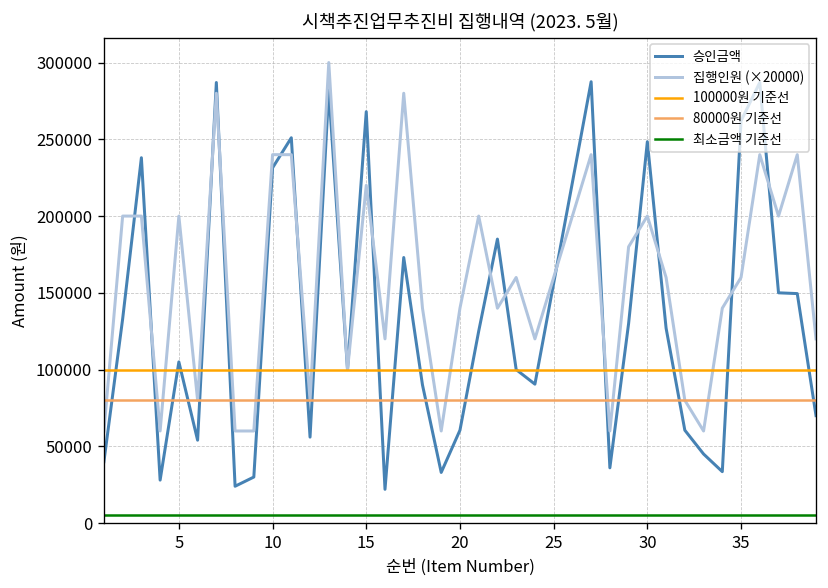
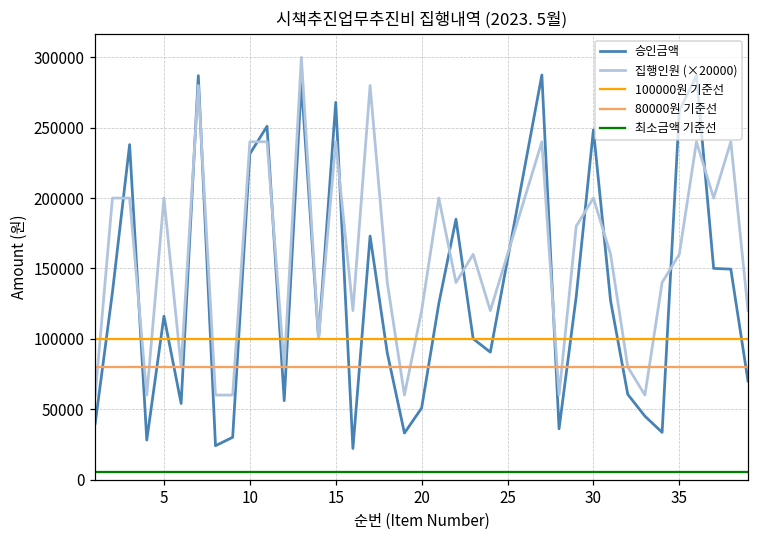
  {
    "승인금액": {
-     "5": 105000,
+     "5": 116000,
      "10": 231000,
      "15": 268000,
-     "20": 61000,
+     "20": 51000,
      "30": 248000
    },
    "집행인원 (×20000)": {
      "5": 200000,
      "10": 240000,
-     "15": 220000,
-     "20": 140000,
+     "15": 240000,
+     "20": 120000,
      "30": 200000,
      "35": 160000
    }
  }
